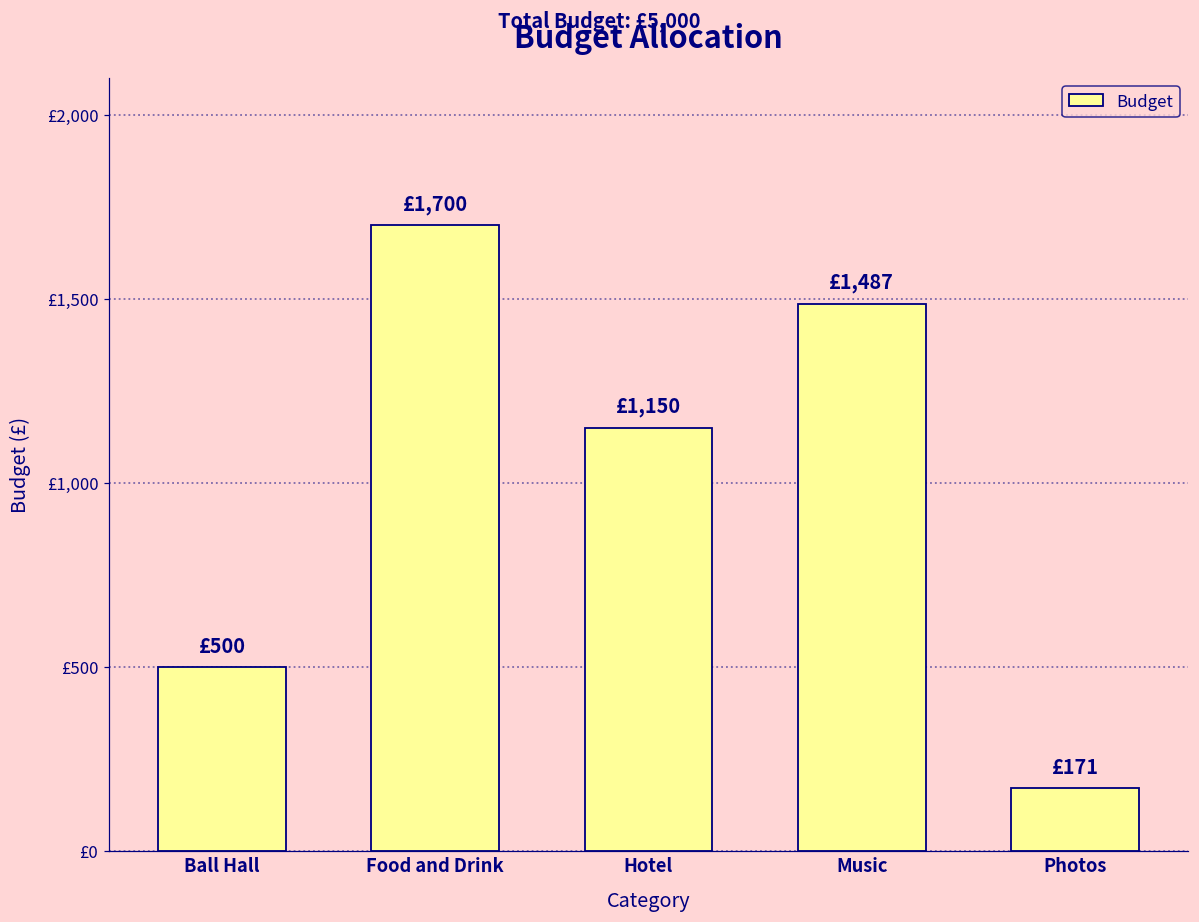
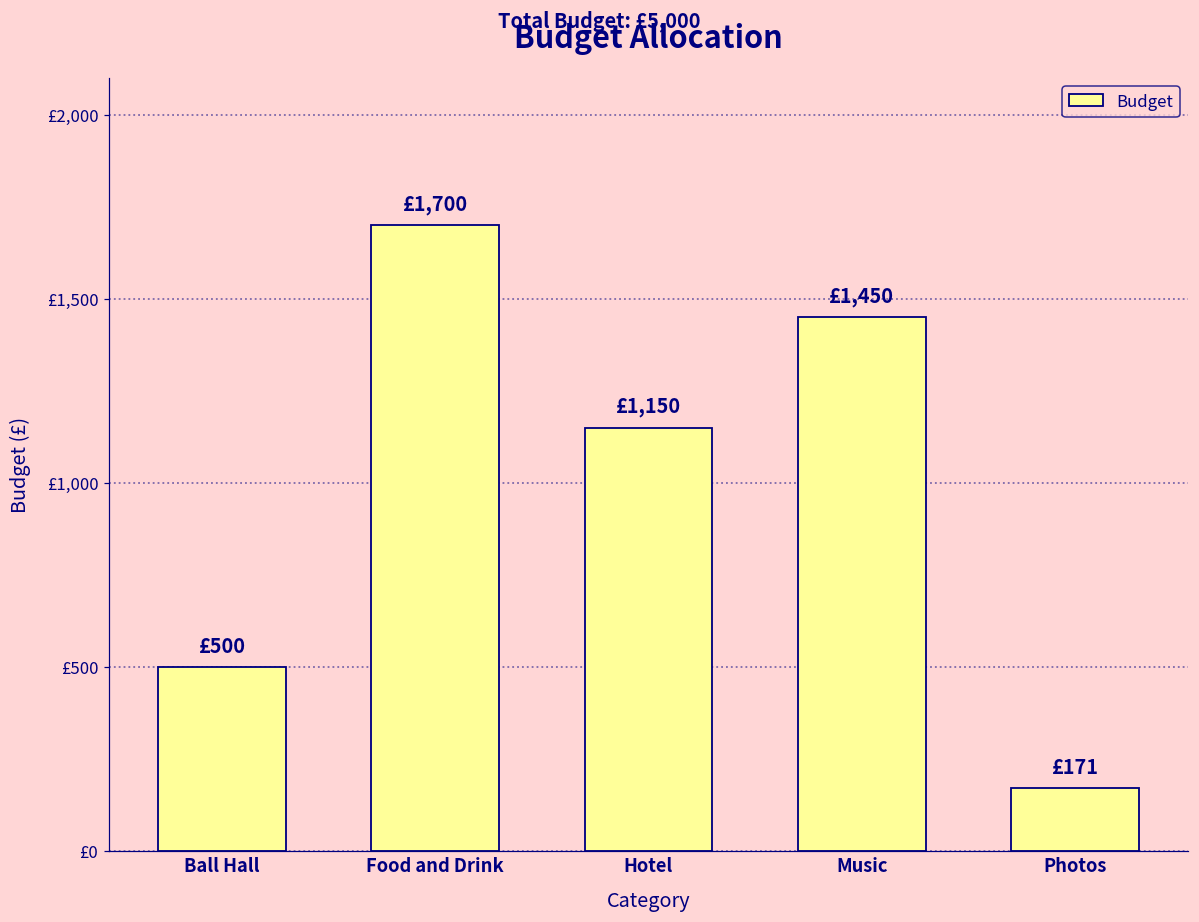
  {
    "Ball Hall": "£500",
    "Food and Drink": "£1,700",
    "Hotel": "£1,150",
-   "Music": "£1,487",
+   "Music": "£1,450",
    "Photos": "£171"
  }
